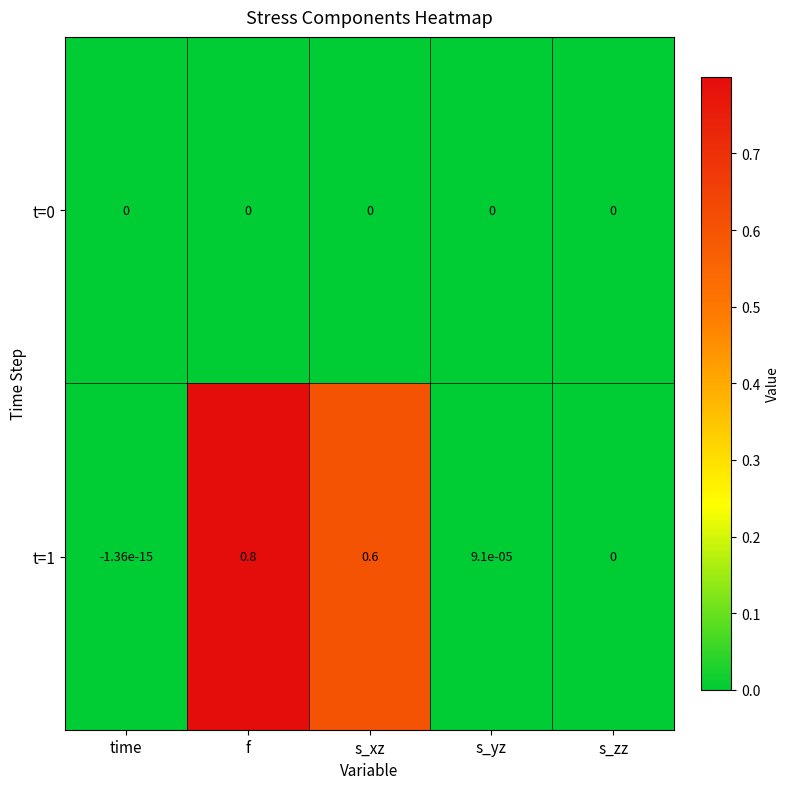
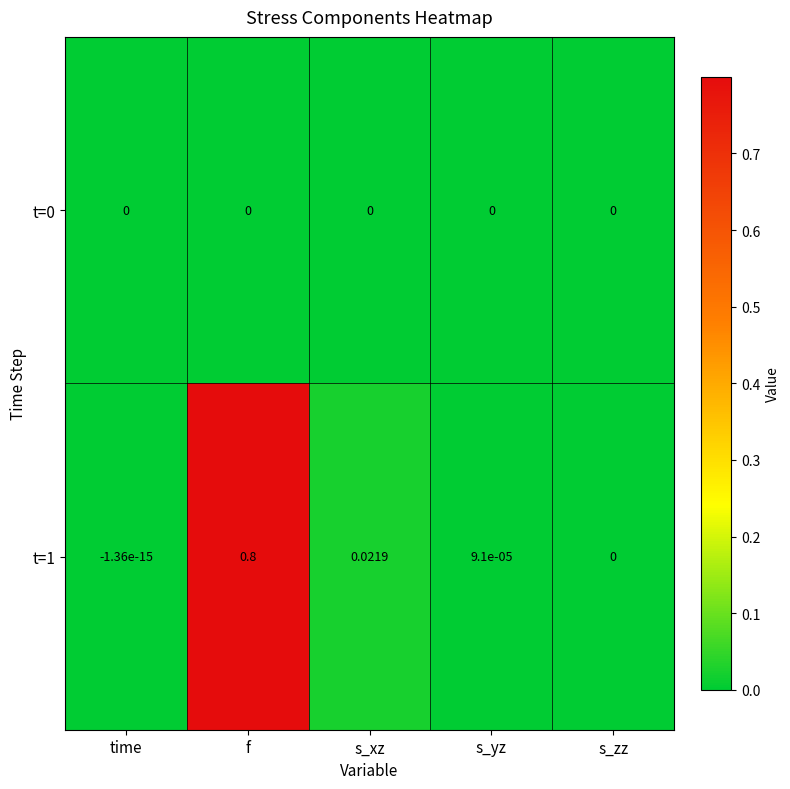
  {
    "t=0": {
      "time": "0",
      "f": "0",
      "s_xz": "0",
      "s_yz": "0",
      "s_zz": "0"
    },
    "t=1": {
      "time": "-1.36e-15",
      "f": "0.8",
-     "s_xz": "0.6",
+     "s_xz": "0.0219",
      "s_yz": "9.1e-05",
      "s_zz": "0"
    }
  }
